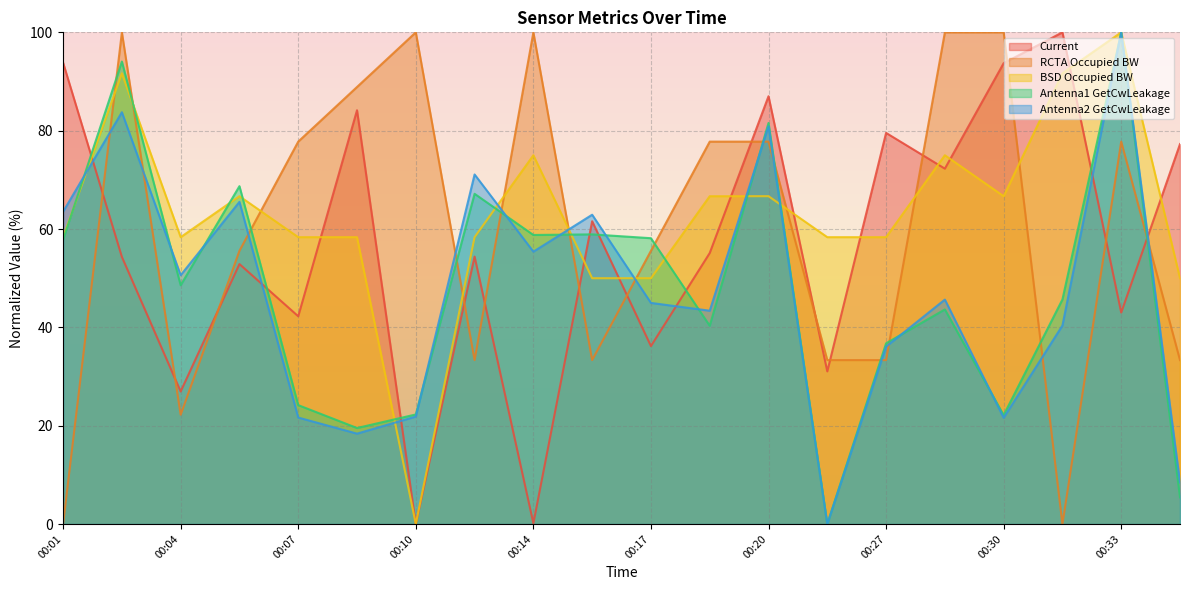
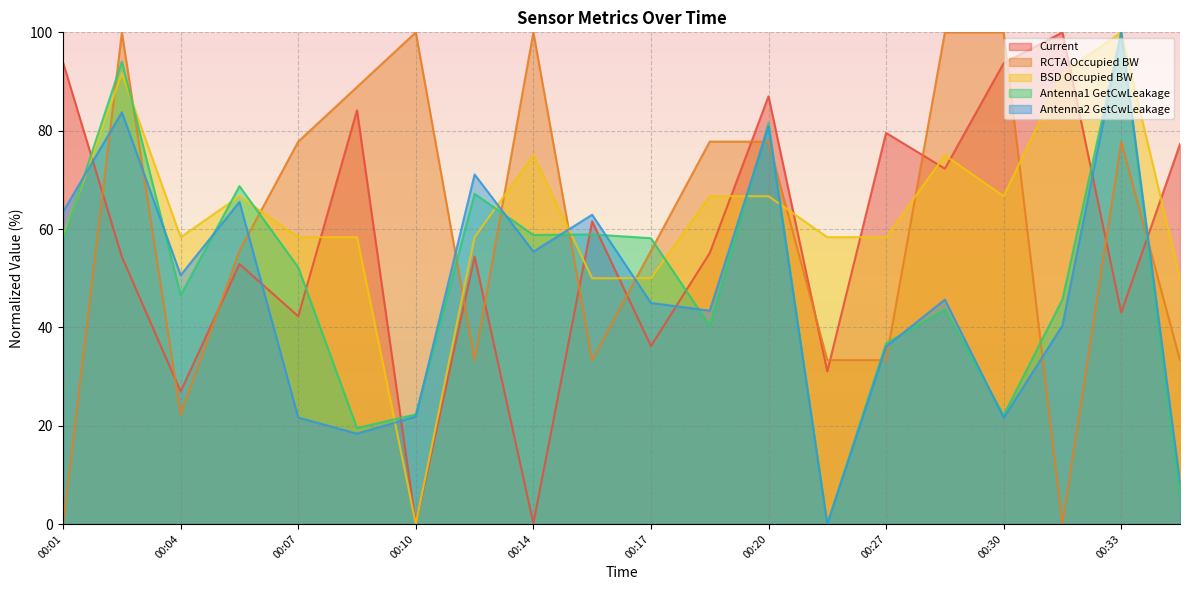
  {
    "Antenna1 GetCwLeakage": {
      "00:01": 58,
-     "00:04": 49,
-     "00:07": 24,
+     "00:04": 47,
+     "00:07": 52,
      "00:14": 59,
      "00:17": 58,
      "00:20": 82,
      "00:27": 37,
      "00:30": 22
    },
    "Antenna2 GetCwLeakage": {
      "00:01": 64,
      "00:04": 51,
      "00:07": 22,
      "00:14": 55,
      "00:17": 45,
      "00:20": 81,
      "00:27": 36,
      "00:30": 22
    }
  }
